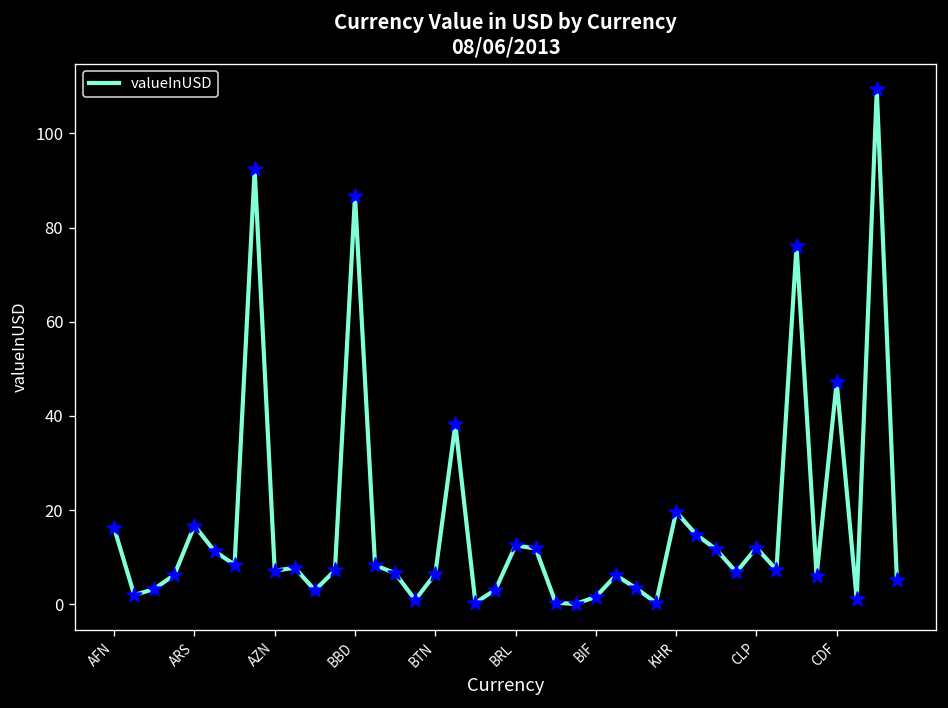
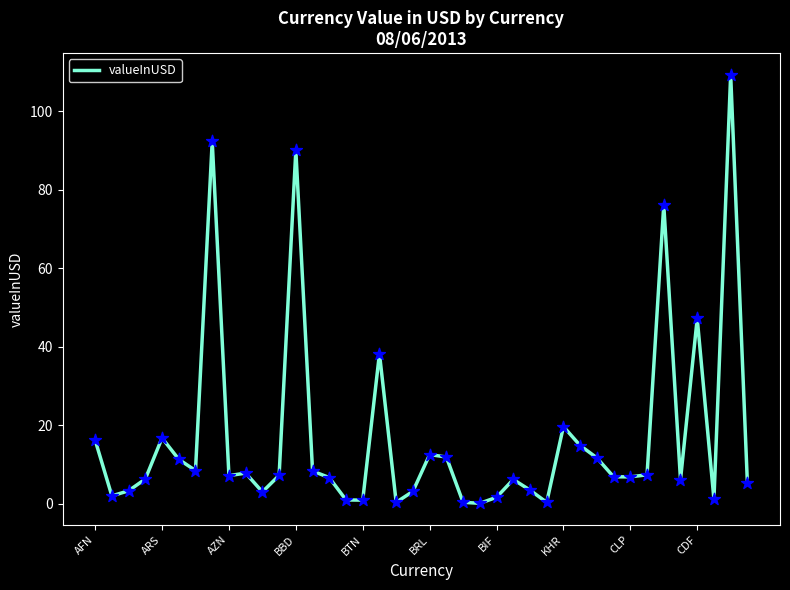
  {
    "AFN": 16,
    "ARS": 17,
    "AZN": 7,
-   "BBD": 87,
-   "BTN": 6,
+   "BBD": 90,
+   "BTN": 1,
    "BRL": 12,
    "BIF": 2,
    "KHR": 20,
-   "CLP": 12,
+   "CLP": 7,
    "CDF": 47
  }
